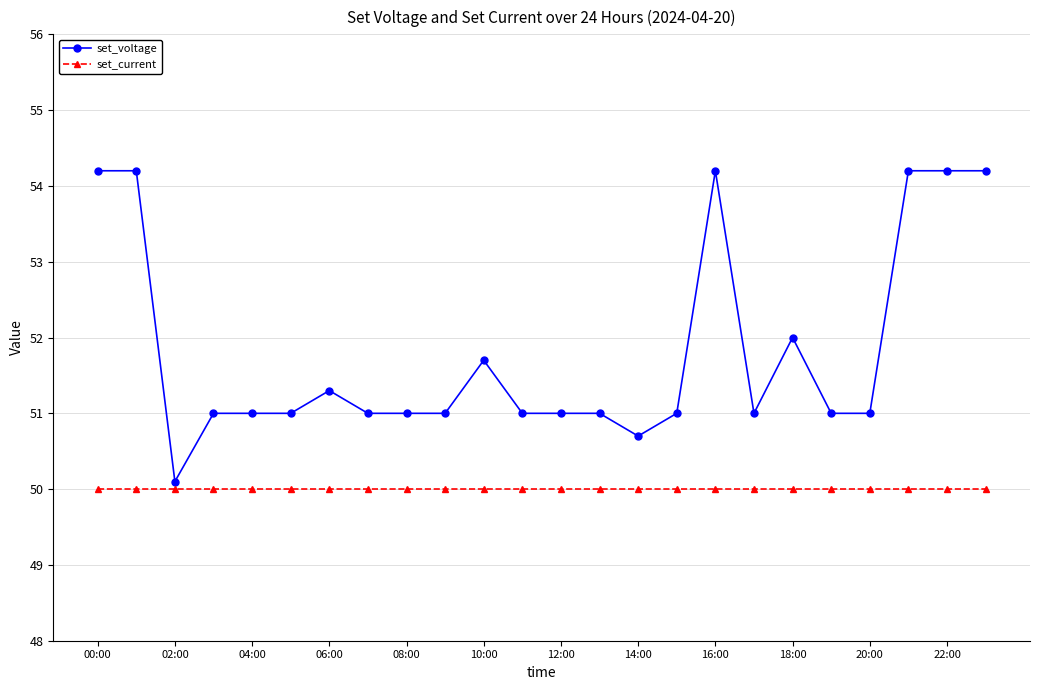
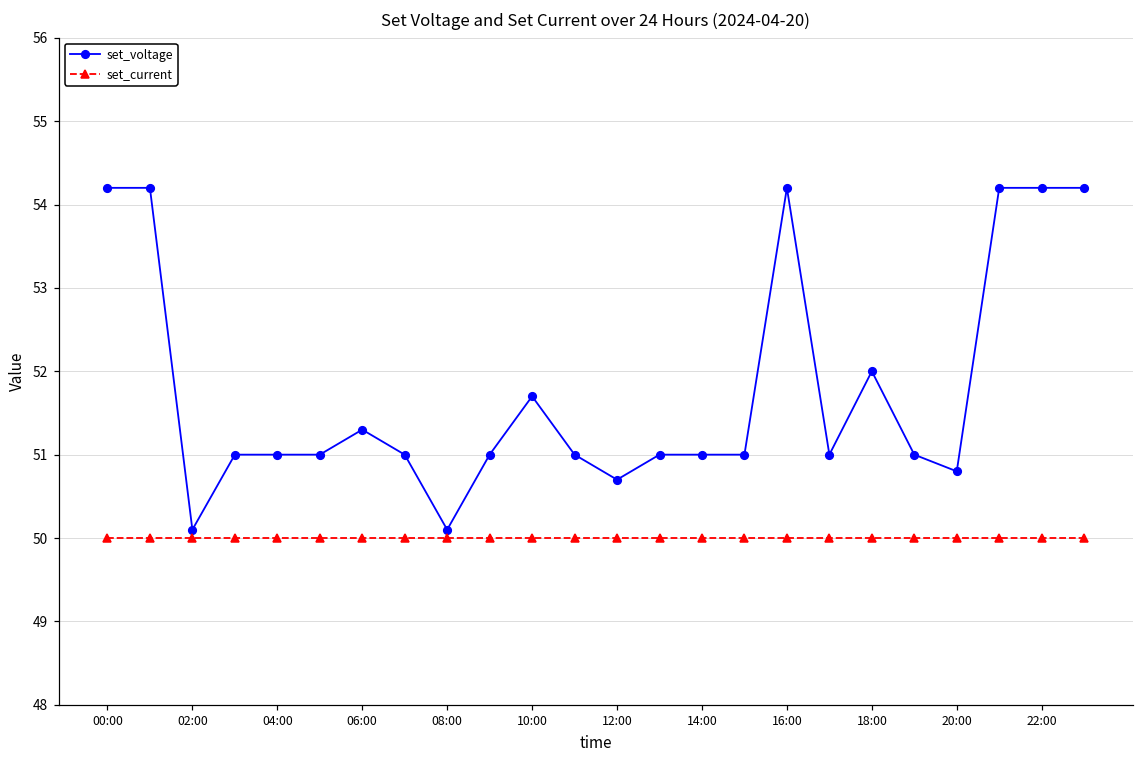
  {
    "set_voltage": {
      "00:00": 54.2,
      "02:00": 50.1,
      "04:00": 51.0,
      "06:00": 51.3,
-     "08:00": 51.0,
+     "08:00": 50.1,
      "10:00": 51.7,
-     "12:00": 51.0,
-     "14:00": 50.7,
+     "12:00": 50.7,
+     "14:00": 51.0,
      "16:00": 54.2,
      "18:00": 52.0,
-     "20:00": 51.0,
+     "20:00": 50.8,
      "22:00": 54.2
    },
    "set_current": {
      "00:00": 50.0,
      "02:00": 50.0,
      "04:00": 50.0,
      "06:00": 50.0,
      "08:00": 50.0,
      "10:00": 50.0,
      "12:00": 50.0,
      "14:00": 50.0,
      "16:00": 50.0,
      "18:00": 50.0,
      "20:00": 50.0,
      "22:00": 50.0
    }
  }
